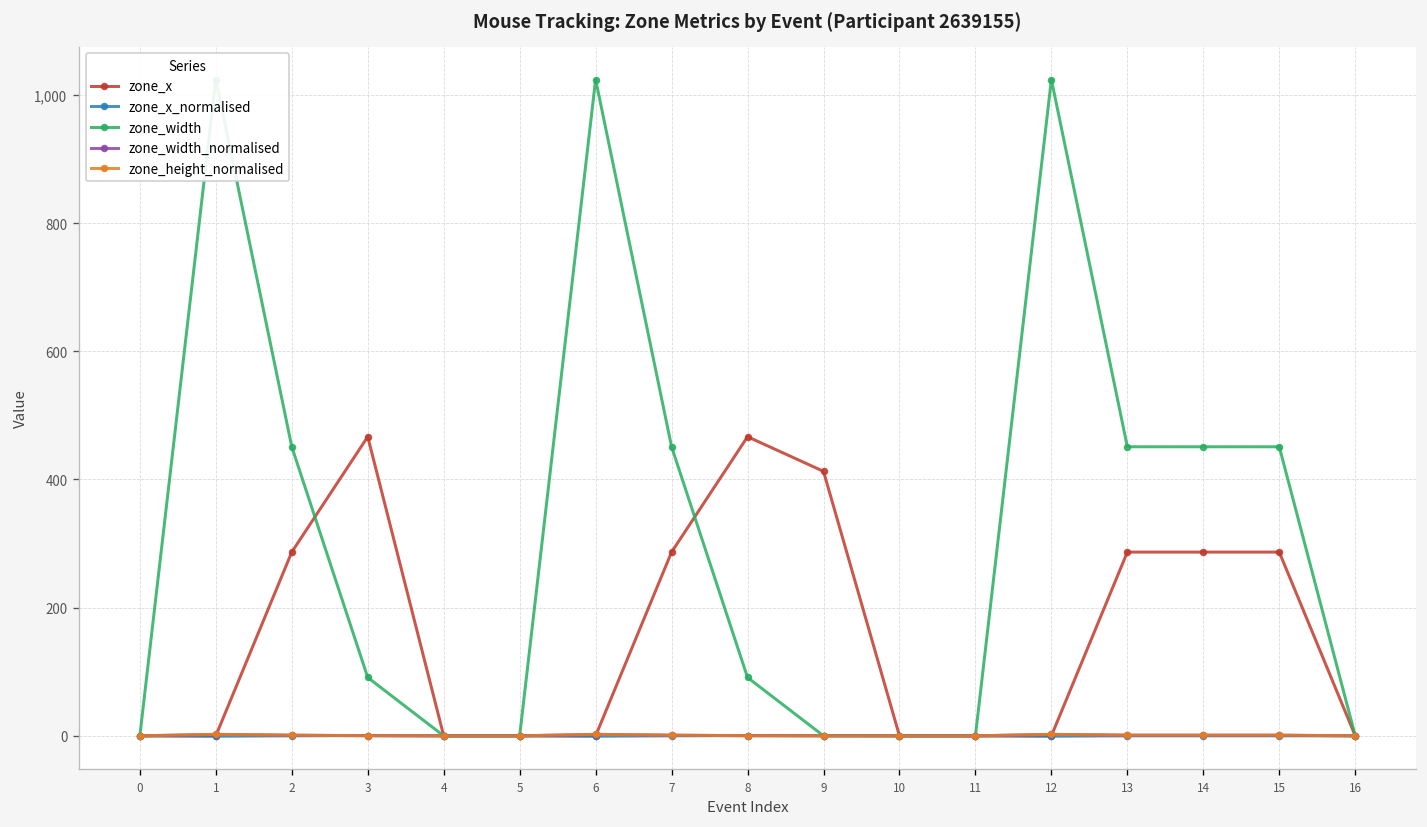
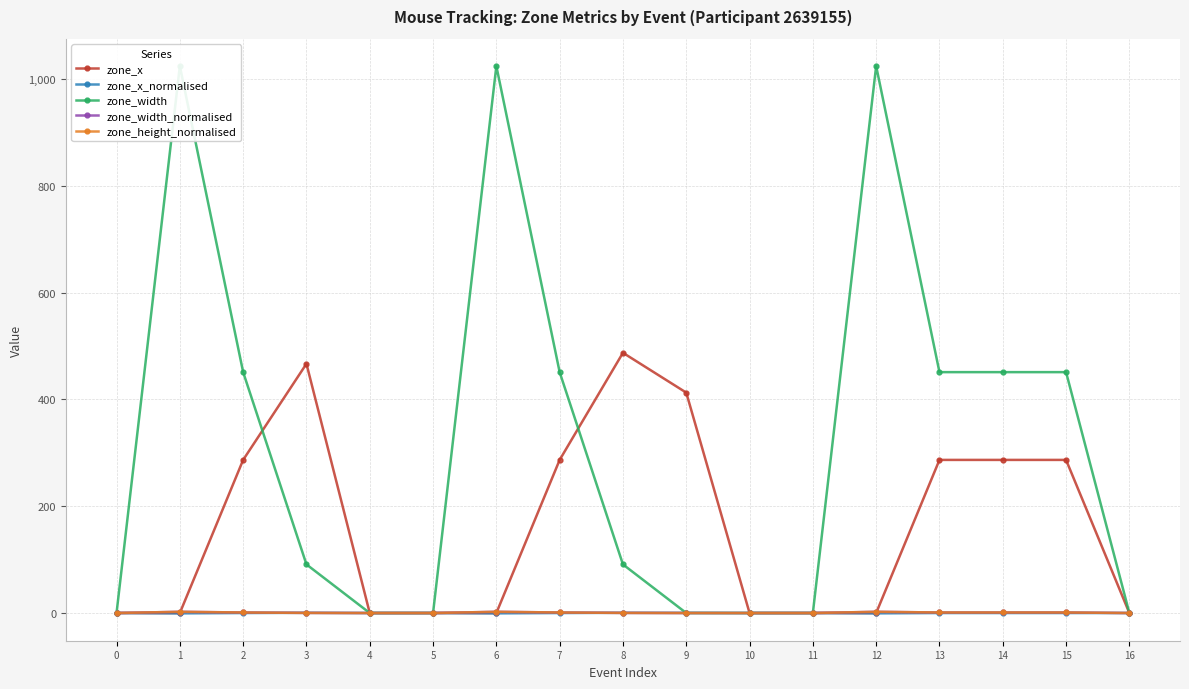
  {
    "zone_x": {
      "2": "290",
      "3": "470",
      "7": "290",
-     "8": "470",
+     "8": "490",
      "9": "410",
      "13": "290",
      "14": "290",
      "15": "290"
    },
    "zone_width": {
      "2": "450",
      "3": "90",
      "6": "1,020",
      "7": "450",
      "8": "90",
      "12": "1,020",
      "13": "450",
      "14": "450",
      "15": "450"
    }
  }
